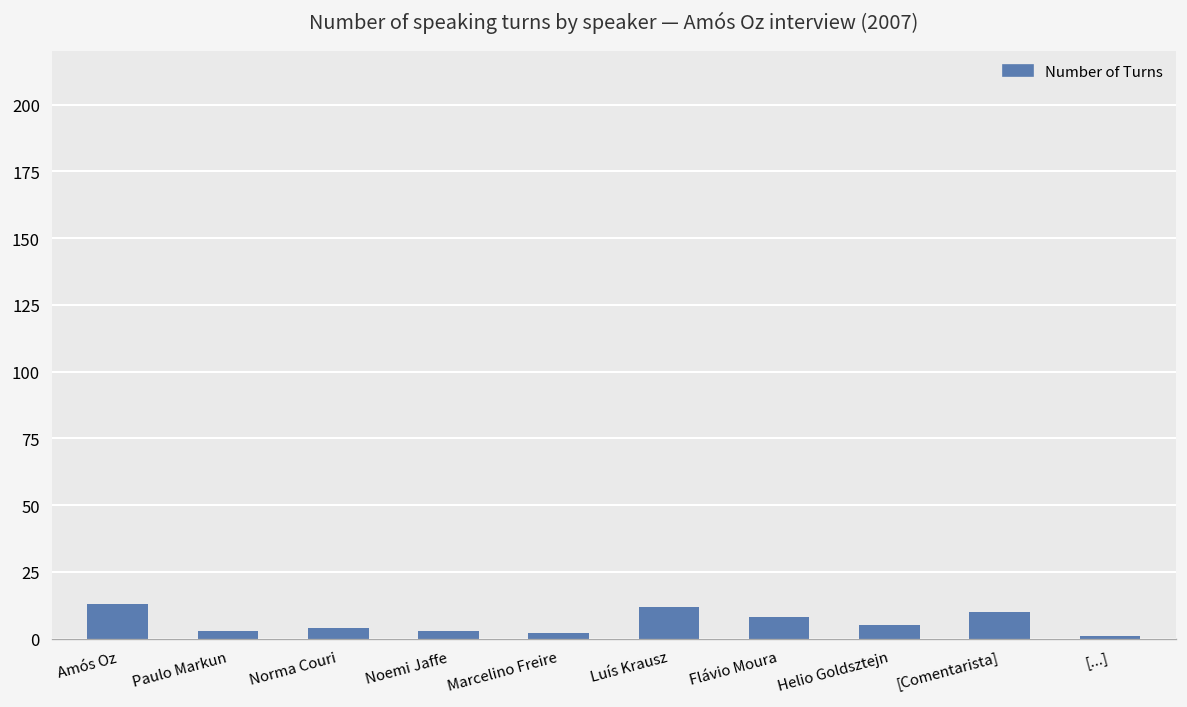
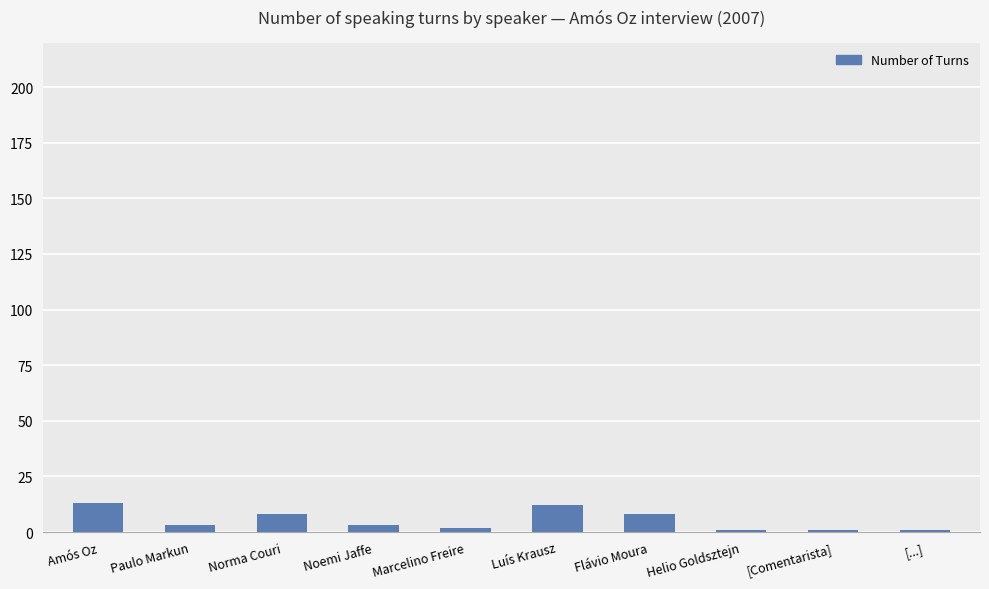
  {
    "Amós Oz": 13,
    "Paulo Markun": 3,
-   "Norma Couri": 4,
+   "Norma Couri": 8,
    "Noemi Jaffe": 3,
    "Marcelino Freire": 2,
    "Luís Krausz": 12,
    "Flávio Moura": 8,
-   "Helio Goldsztejn": 5,
-   "[Comentarista]": 10
+   "Helio Goldsztejn": 1,
+   "[Comentarista]": 1
  }
